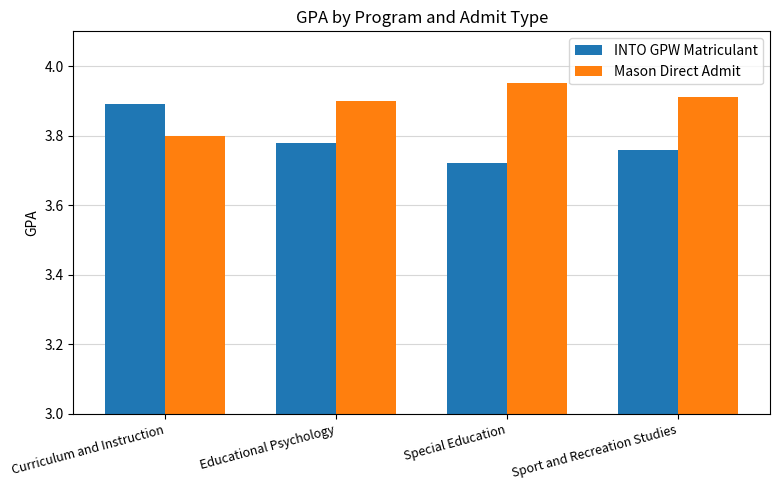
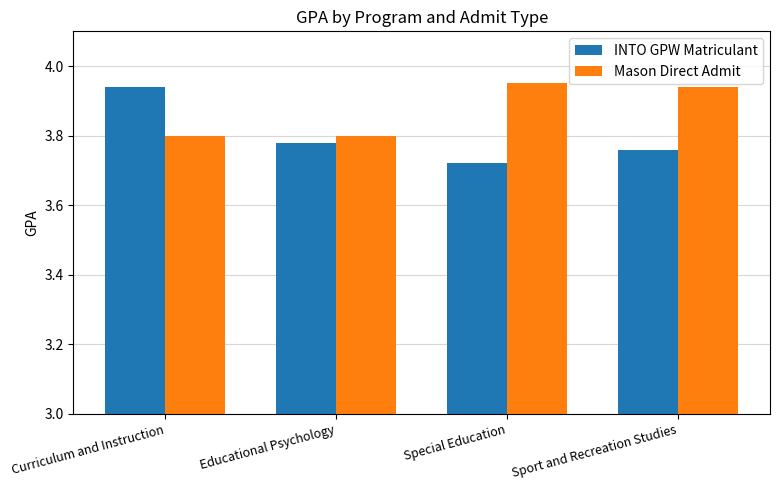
  {
    "INTO GPW Matriculant": {
-     "Curriculum and Instruction": 3.89,
+     "Curriculum and Instruction": 3.94,
      "Educational Psychology": 3.78,
      "Special Education": 3.72,
      "Sport and Recreation Studies": 3.76
    },
    "Mason Direct Admit": {
      "Curriculum and Instruction": 3.80,
-     "Educational Psychology": 3.9,
+     "Educational Psychology": 3.8,
      "Special Education": 3.95,
-     "Sport and Recreation Studies": 3.91
+     "Sport and Recreation Studies": 3.94
    }
  }
